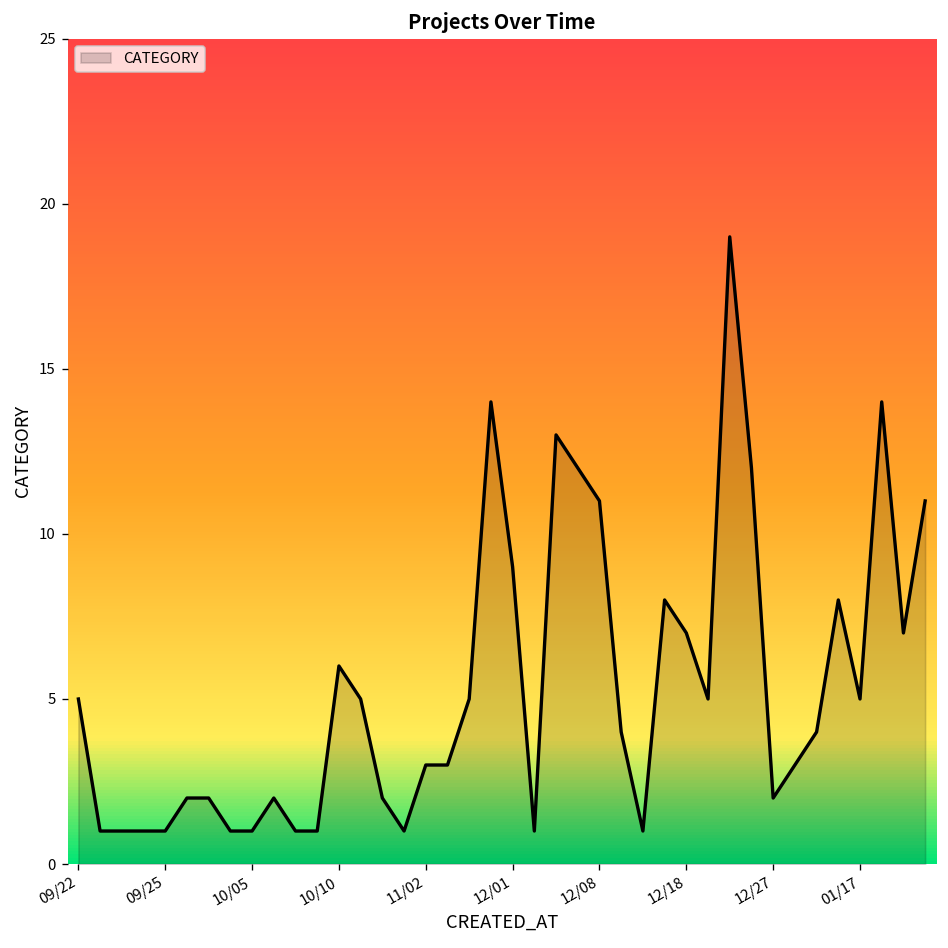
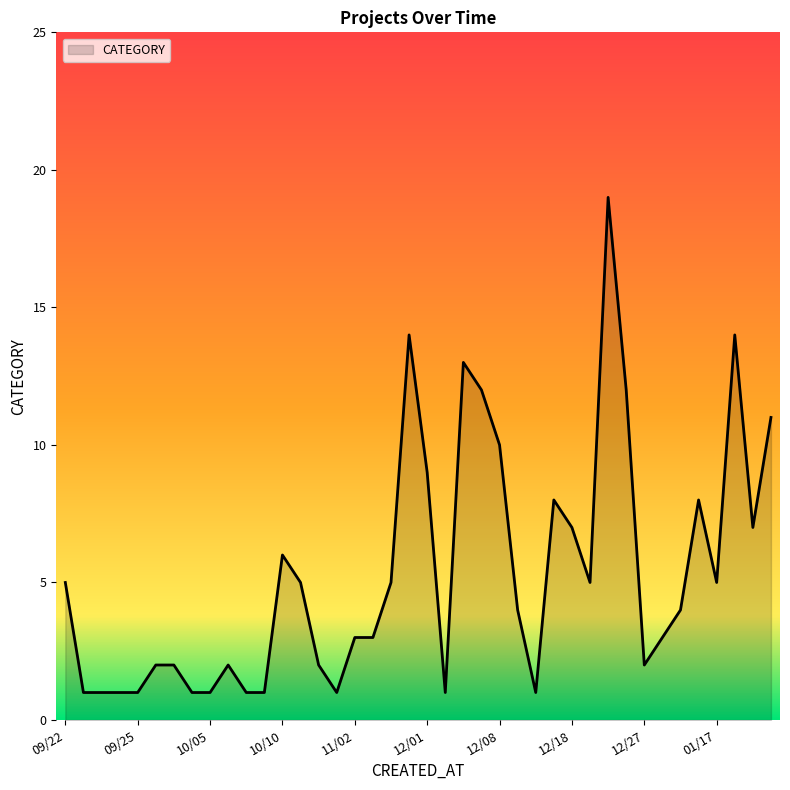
  {
    "11/02": 3,
    "12/01": 9,
-   "12/08": 11,
+   "12/08": 10,
    "01/17": 5
  }
